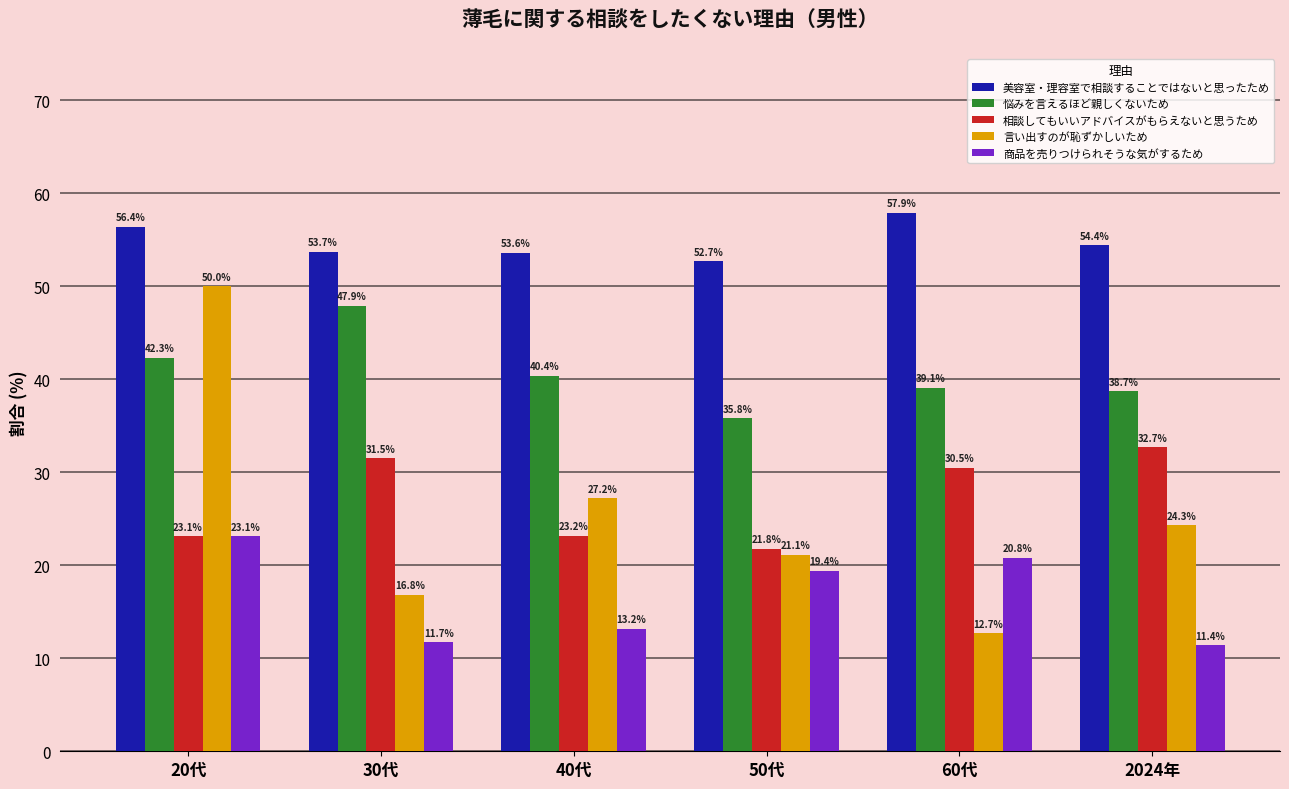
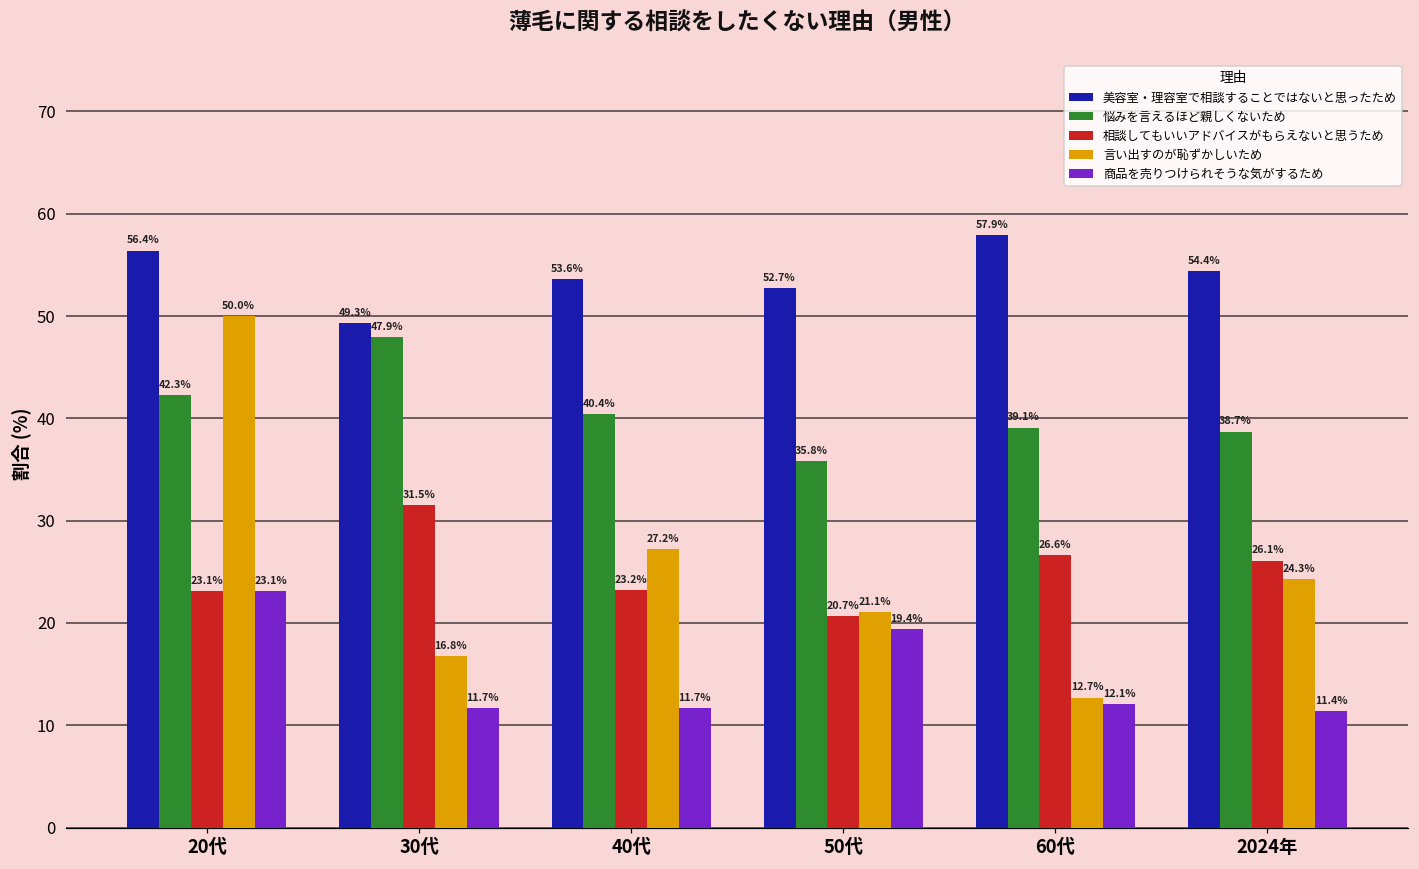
  {
    "美容室・理容室で相談することではないと思ったため": {
      "20代": "56.4%",
-     "30代": "53.7%",
+     "30代": "49.3%",
      "40代": "53.6%",
      "50代": "52.7%",
      "60代": "57.9%",
      "2024年": "54.4%"
    },
    "悩みを言えるほど親しくないため": {
      "20代": "42.3%",
      "30代": "47.9%",
      "40代": "40.4%",
      "50代": "35.8%",
      "60代": "39.1%",
      "2024年": "38.7%"
    },
    "相談してもいいアドバイスがもらえないと思うため": {
      "20代": "23.1%",
      "30代": "31.5%",
      "40代": "23.2%",
-     "50代": "21.8%",
-     "60代": "30.5%",
-     "2024年": "32.7%"
+     "50代": "20.7%",
+     "60代": "26.6%",
+     "2024年": "26.1%"
    },
    "言い出すのが恥ずかしいため": {
      "20代": "50.0%",
      "30代": "16.8%",
      "40代": "27.2%",
      "50代": "21.1%",
      "60代": "12.7%",
      "2024年": "24.3%"
    },
    "商品を売りつけられそうな気がするため": {
      "20代": "23.1%",
      "30代": "11.7%",
-     "40代": "13.2%",
+     "40代": "11.7%",
      "50代": "19.4%",
-     "60代": "20.8%",
+     "60代": "12.1%",
      "2024年": "11.4%"
    }
  }
